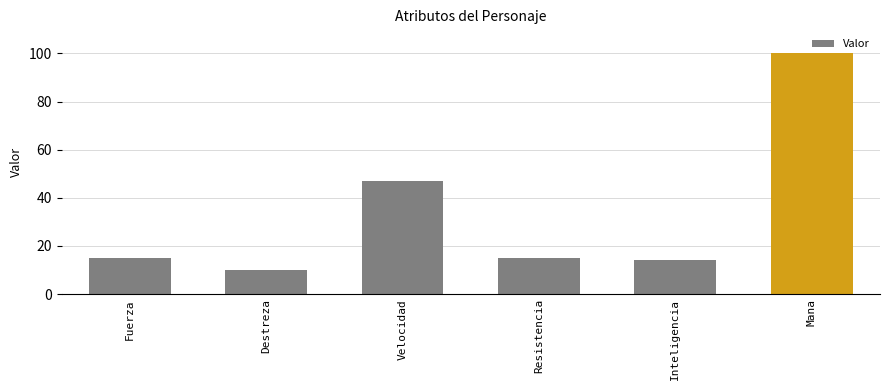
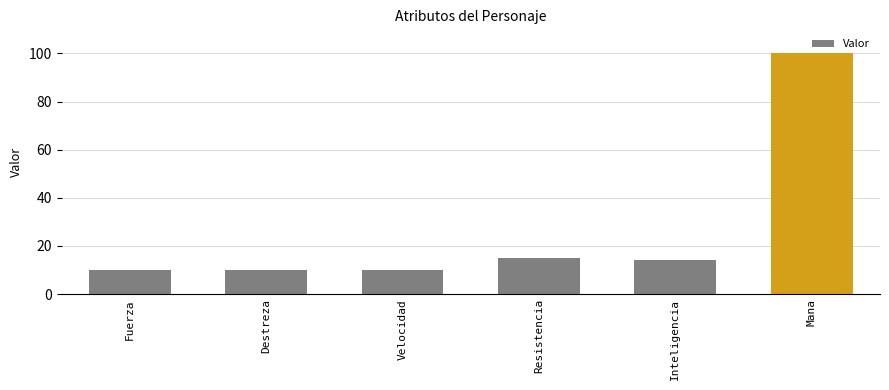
  {
-   "Fuerza": 15,
+   "Fuerza": 10,
    "Destreza": 10,
-   "Velocidad": 47,
+   "Velocidad": 10,
    "Resistencia": 15,
    "Inteligencia": 14,
    "Mana": 100
  }
